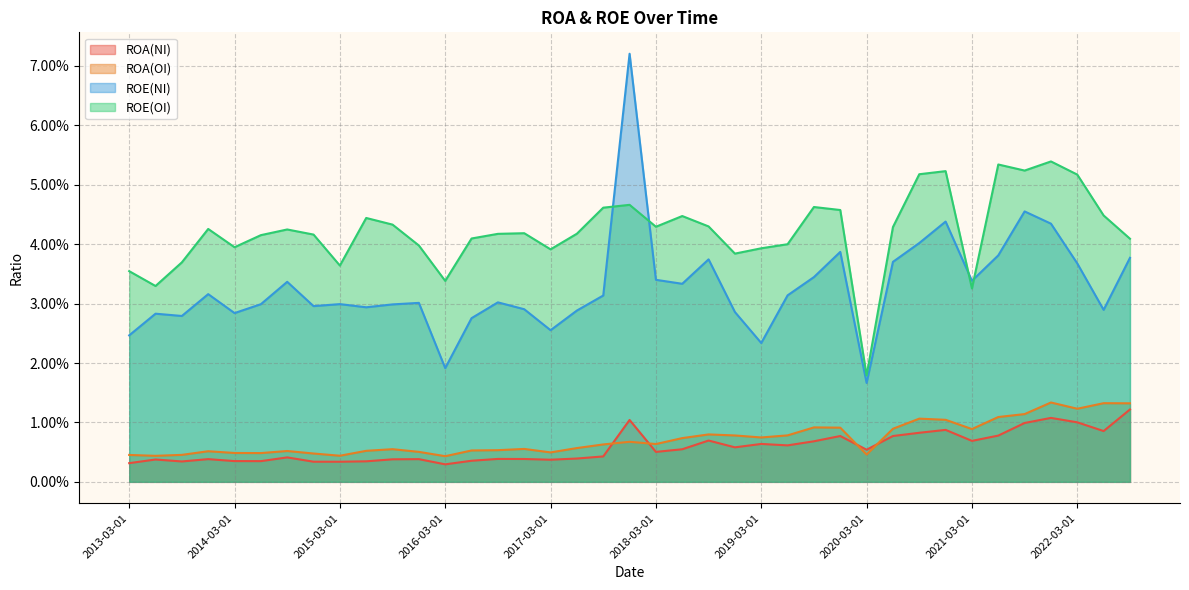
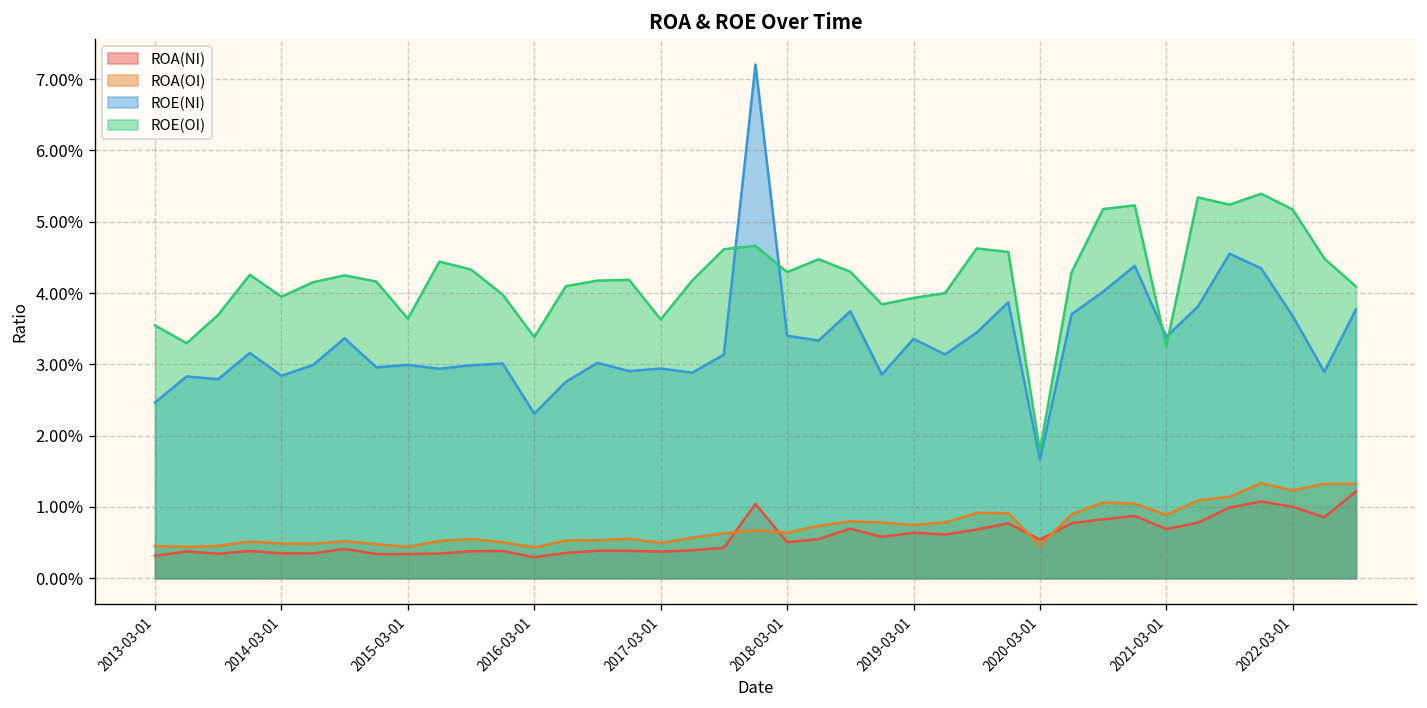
  {
    "ROE(NI)": {
      "2013-03-01": "2.5%",
      "2014-03-01": "2.8%",
      "2015-03-01": "3.0%",
-     "2016-03-01": "1.9%",
-     "2017-03-01": "2.6%",
+     "2016-03-01": "2.3%",
+     "2017-03-01": "2.9%",
      "2018-03-01": "3.4%",
-     "2019-03-01": "2.3%",
+     "2019-03-01": "3.4%",
      "2020-03-01": "1.7%",
      "2021-03-01": "3.4%",
      "2022-03-01": "3.7%"
    },
    "ROE(OI)": {
      "2013-03-01": "3.5%",
      "2014-03-01": "3.9%",
      "2015-03-01": "3.6%",
      "2016-03-01": "3.4%",
-     "2017-03-01": "3.9%",
+     "2017-03-01": "3.6%",
      "2018-03-01": "4.3%",
      "2019-03-01": "3.9%",
      "2020-03-01": "1.8%",
      "2021-03-01": "3.3%",
      "2022-03-01": "5.2%"
    }
  }
